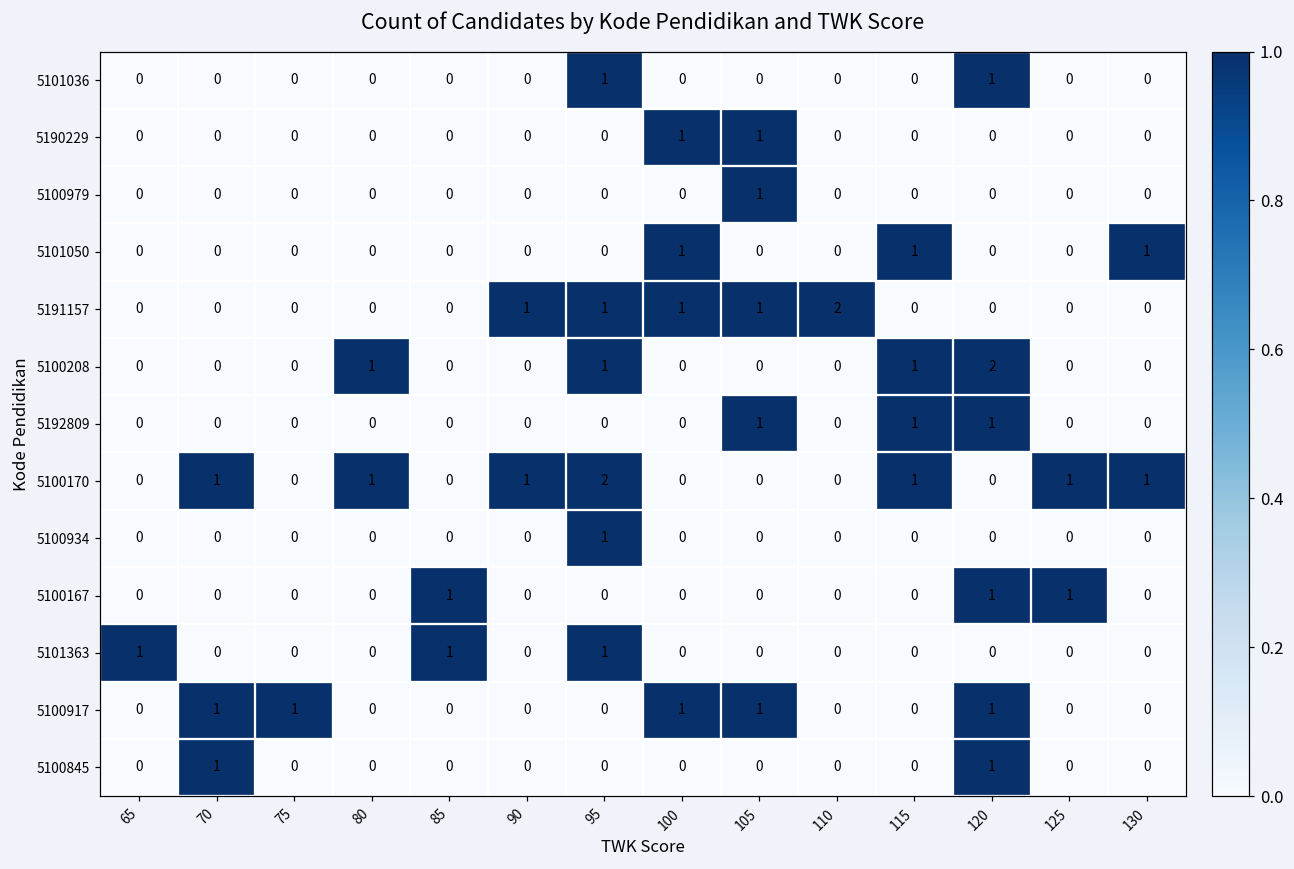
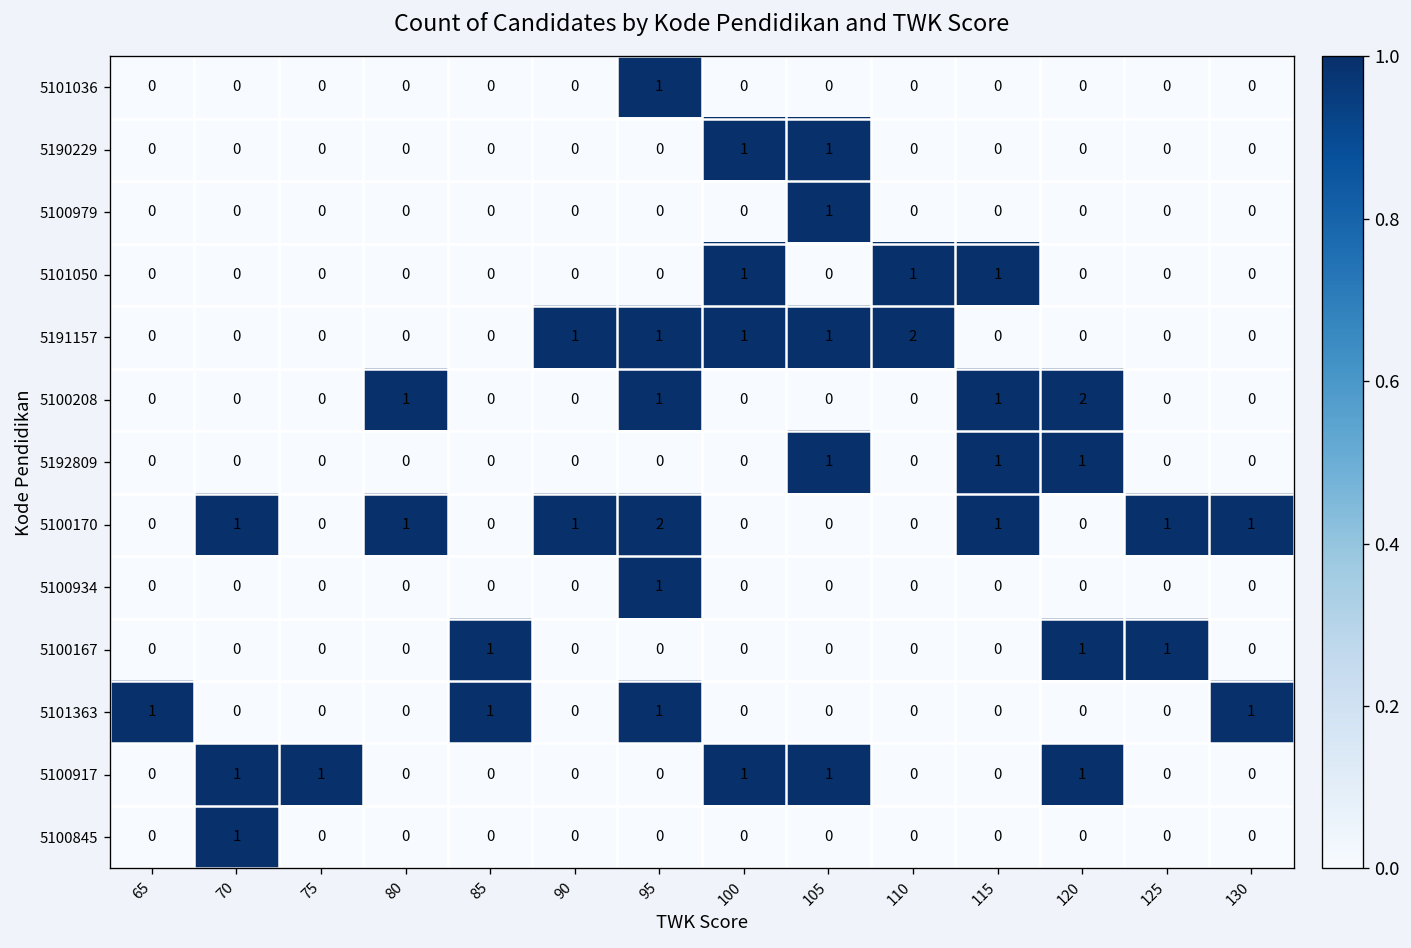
  {
    "5101036": {
      "65": 0,
      "70": 0,
      "75": 0,
      "80": 0,
      "85": 0,
      "90": 0,
      "95": 1,
      "100": 0,
      "105": 0,
      "110": 0,
      "115": 0,
-     "120": 1,
+     "120": 0,
      "125": 0,
      "130": 0
    },
    "5190229": {
      "65": 0,
      "70": 0,
      "75": 0,
      "80": 0,
      "85": 0,
      "90": 0,
      "95": 0,
      "100": 1,
      "105": 1,
      "110": 0,
      "115": 0,
      "120": 0,
      "125": 0,
      "130": 0
    },
    "5100979": {
      "65": 0,
      "70": 0,
      "75": 0,
      "80": 0,
      "85": 0,
      "90": 0,
      "95": 0,
      "100": 0,
      "105": 1,
      "110": 0,
      "115": 0,
      "120": 0,
      "125": 0,
      "130": 0
    },
    "5101050": {
      "65": 0,
      "70": 0,
      "75": 0,
      "80": 0,
      "85": 0,
      "90": 0,
      "95": 0,
      "100": 1,
      "105": 0,
-     "110": 0,
+     "110": 1,
      "115": 1,
      "120": 0,
      "125": 0,
-     "130": 1
+     "130": 0
    },
    "5191157": {
      "65": 0,
      "70": 0,
      "75": 0,
      "80": 0,
      "85": 0,
      "90": 1,
      "95": 1,
      "100": 1,
      "105": 1,
      "110": 2,
      "115": 0,
      "120": 0,
      "125": 0,
      "130": 0
    },
    "5100208": {
      "65": 0,
      "70": 0,
      "75": 0,
      "80": 1,
      "85": 0,
      "90": 0,
      "95": 1,
      "100": 0,
      "105": 0,
      "110": 0,
      "115": 1,
      "120": 2,
      "125": 0,
      "130": 0
    },
    "5192809": {
      "65": 0,
      "70": 0,
      "75": 0,
      "80": 0,
      "85": 0,
      "90": 0,
      "95": 0,
      "100": 0,
      "105": 1,
      "110": 0,
      "115": 1,
      "120": 1,
      "125": 0,
      "130": 0
    },
    "5100170": {
      "65": 0,
      "70": 1,
      "75": 0,
      "80": 1,
      "85": 0,
      "90": 1,
      "95": 2,
      "100": 0,
      "105": 0,
      "110": 0,
      "115": 1,
      "120": 0,
      "125": 1,
      "130": 1
    },
    "5100934": {
      "65": 0,
      "70": 0,
      "75": 0,
      "80": 0,
      "85": 0,
      "90": 0,
      "95": 1,
      "100": 0,
      "105": 0,
      "110": 0,
      "115": 0,
      "120": 0,
      "125": 0,
      "130": 0
    },
    "5100167": {
      "65": 0,
      "70": 0,
      "75": 0,
      "80": 0,
      "85": 1,
      "90": 0,
      "95": 0,
      "100": 0,
      "105": 0,
      "110": 0,
      "115": 0,
      "120": 1,
      "125": 1,
      "130": 0
    },
    "5101363": {
      "65": 1,
      "70": 0,
      "75": 0,
      "80": 0,
      "85": 1,
      "90": 0,
      "95": 1,
      "100": 0,
      "105": 0,
      "110": 0,
      "115": 0,
      "120": 0,
      "125": 0,
-     "130": 0
+     "130": 1
    },
    "5100917": {
      "65": 0,
      "70": 1,
      "75": 1,
      "80": 0,
      "85": 0,
      "90": 0,
      "95": 0,
      "100": 1,
      "105": 1,
      "110": 0,
      "115": 0,
      "120": 1,
      "125": 0,
      "130": 0
    },
    "5100845": {
      "65": 0,
      "70": 1,
      "75": 0,
      "80": 0,
      "85": 0,
      "90": 0,
      "95": 0,
      "100": 0,
      "105": 0,
      "110": 0,
      "115": 0,
-     "120": 1,
+     "120": 0,
      "125": 0,
      "130": 0
    }
  }
